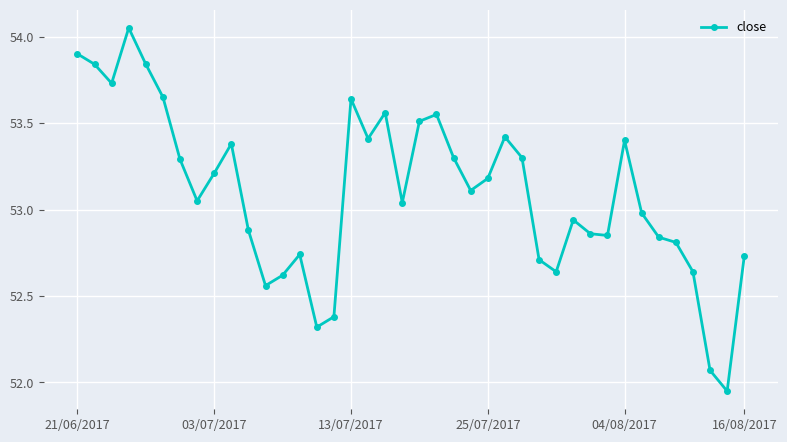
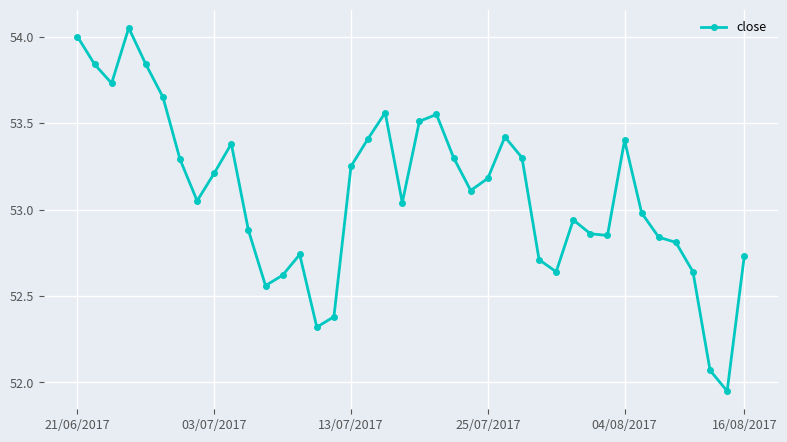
  {
-   "21/06/2017": 53.9,
+   "21/06/2017": 54.0,
    "03/07/2017": 53.21,
-   "13/07/2017": 53.64,
+   "13/07/2017": 53.25,
    "25/07/2017": 53.18,
    "04/08/2017": 53.40,
    "16/08/2017": 52.73
  }
